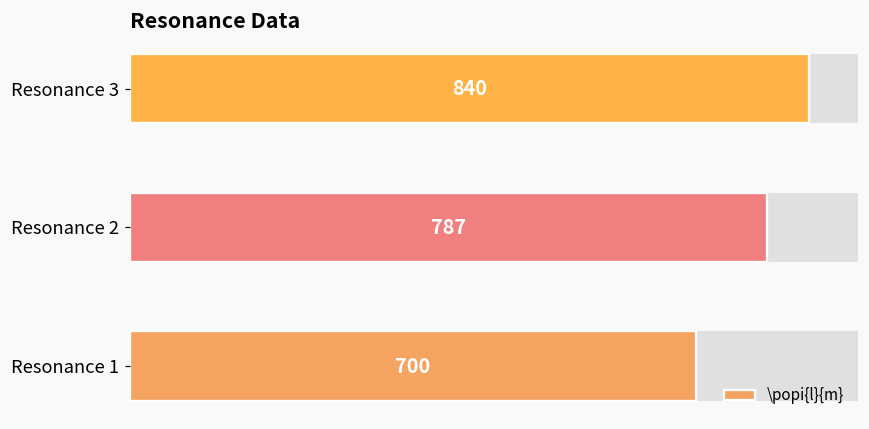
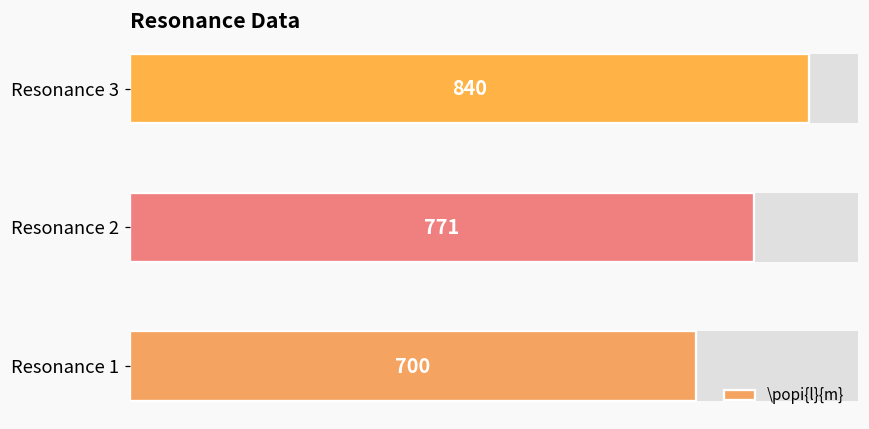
  {
    "\\popi{l}{m}": {
-     "Resonance 2": 787
+     "Resonance 2": 771
    }
  }
